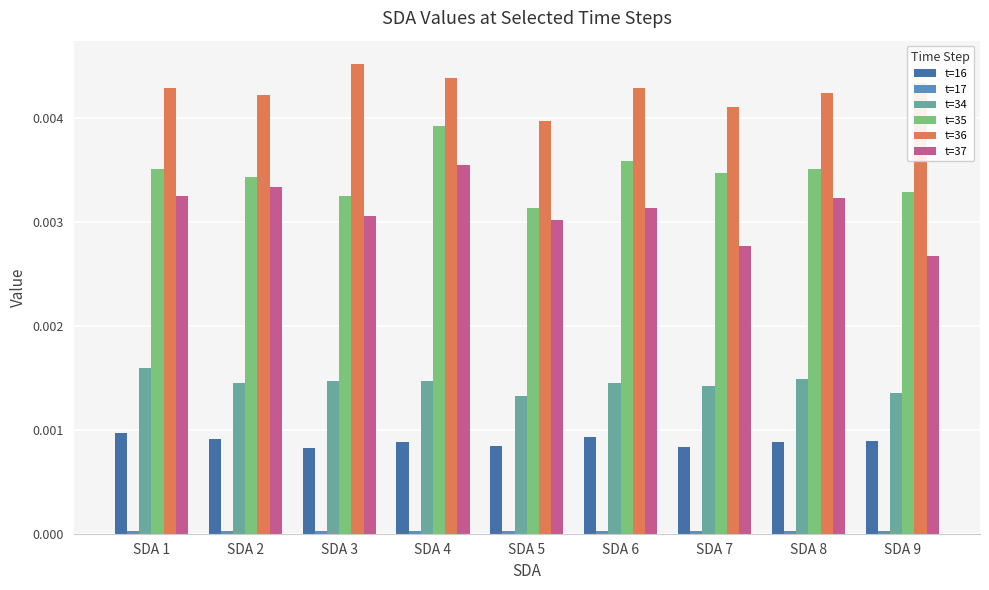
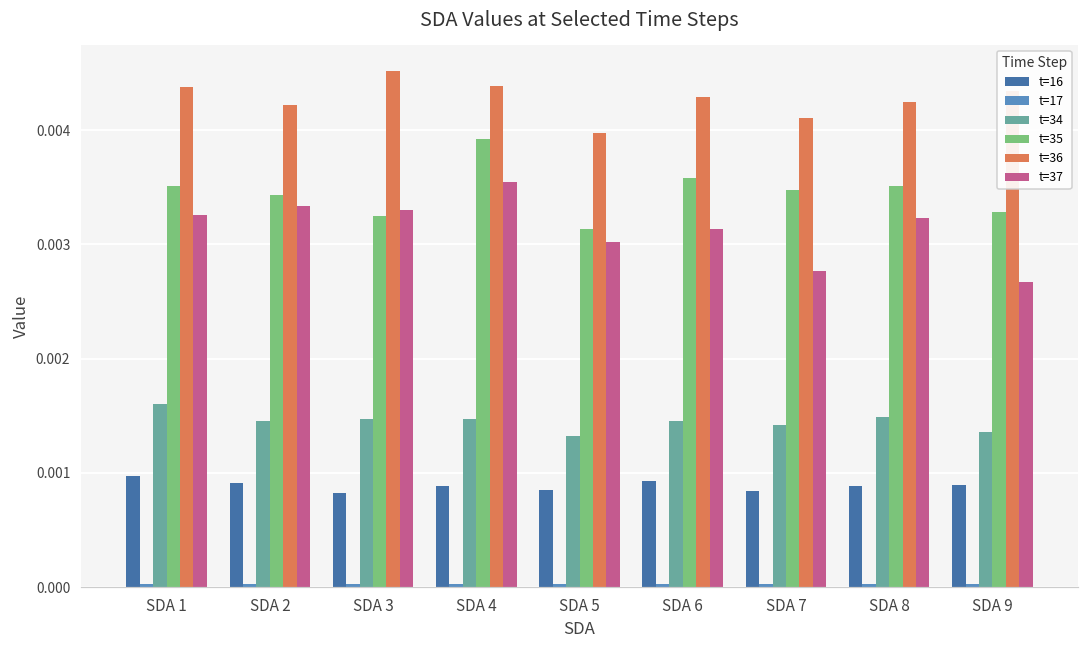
  {
    "t=36": {
-     "SDA 1": 0.00429,
+     "SDA 1": 0.00438,
      "SDA 2": 0.00422,
      "SDA 3": 0.00452,
      "SDA 4": 0.00438,
      "SDA 5": 0.00397,
      "SDA 6": 0.00429,
      "SDA 7": 0.00411,
      "SDA 8": 0.00425
    },
    "t=37": {
      "SDA 1": 0.00326,
      "SDA 2": 0.00334,
-     "SDA 3": 0.00306,
+     "SDA 3": 0.00330,
      "SDA 4": 0.00355,
      "SDA 5": 0.00302,
      "SDA 6": 0.00314,
      "SDA 7": 0.00277,
      "SDA 8": 0.00323,
      "SDA 9": 0.00267
    }
  }
